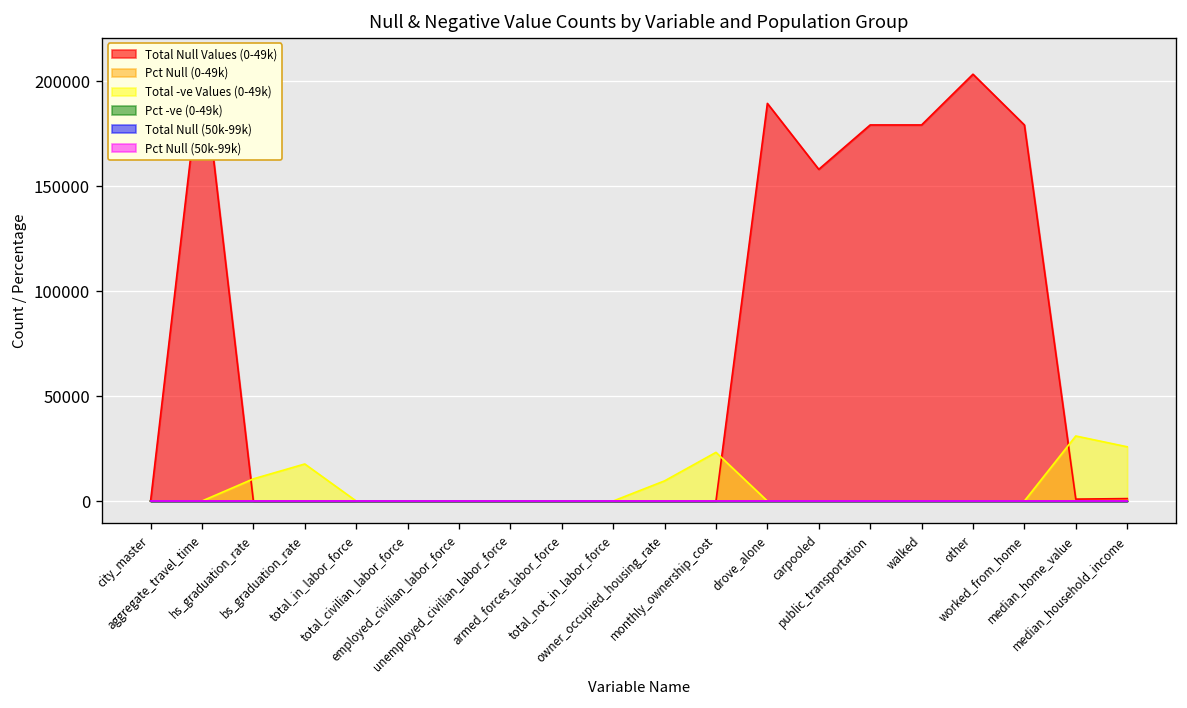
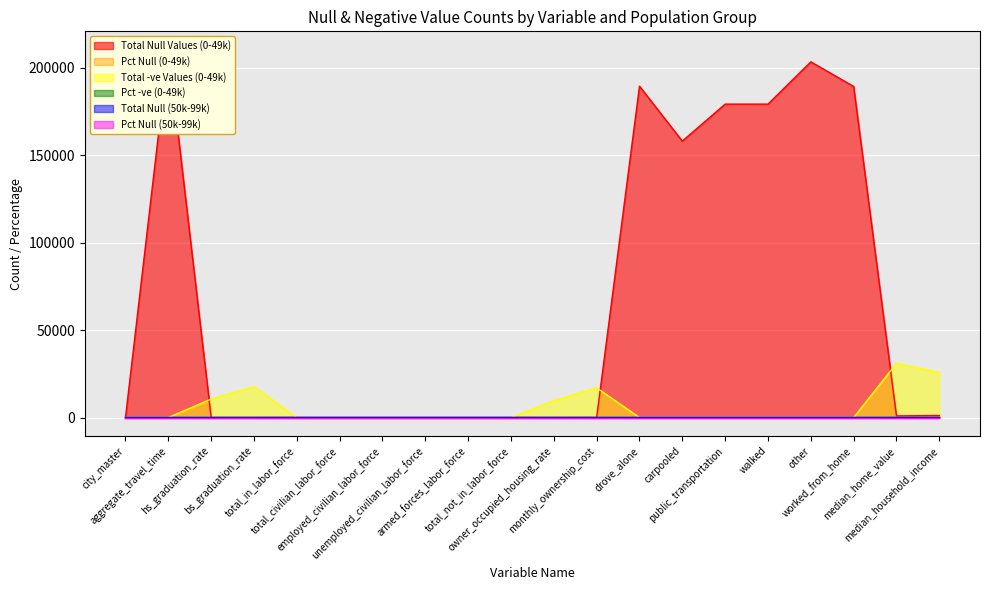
  {
    "Total Null Values (0-49k)": {
      "drove_alone": 189000,
      "carpooled": 158000,
      "public_transportation": 179000,
      "walked": 179000,
      "other": 203000,
-     "worked_from_home": 179000
+     "worked_from_home": 189000
    },
    "Total -ve Values (0-49k)": {
      "hs_graduation_rate": 11000,
      "bs_graduation_rate": 18000,
      "owner_occupied_housing_rate": 10000,
-     "monthly_ownership_cost": 23000,
+     "monthly_ownership_cost": 17000,
      "median_home_value": 31000,
      "median_household_income": 26000
    }
  }
